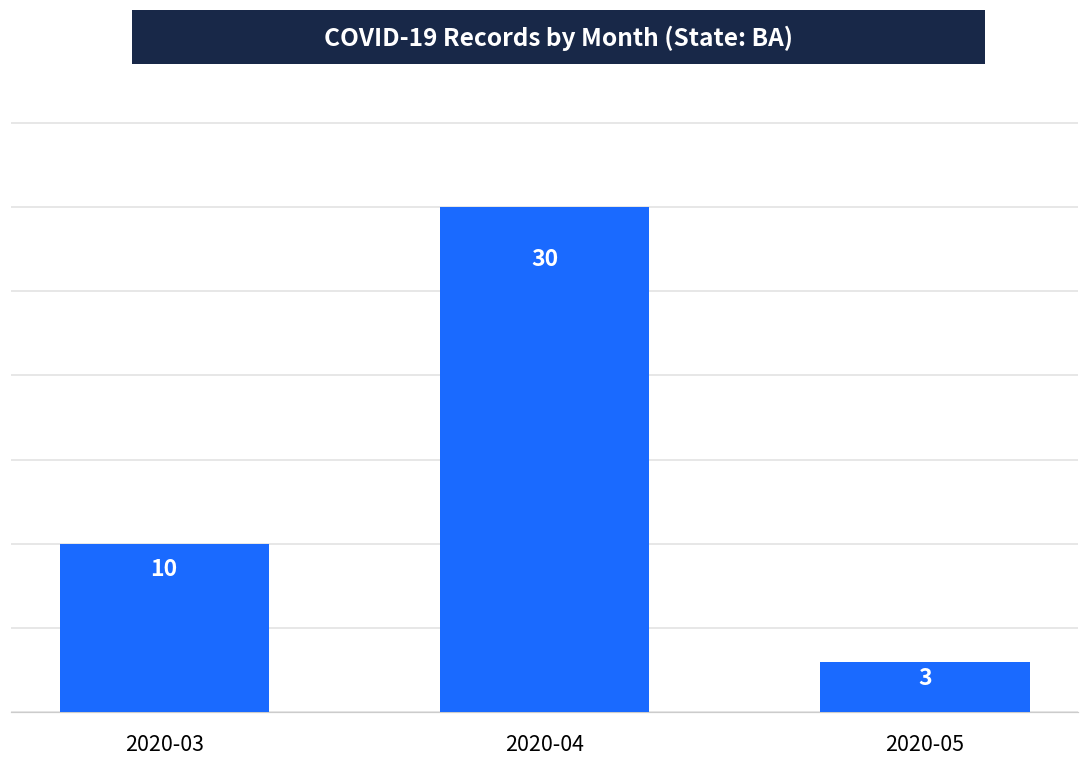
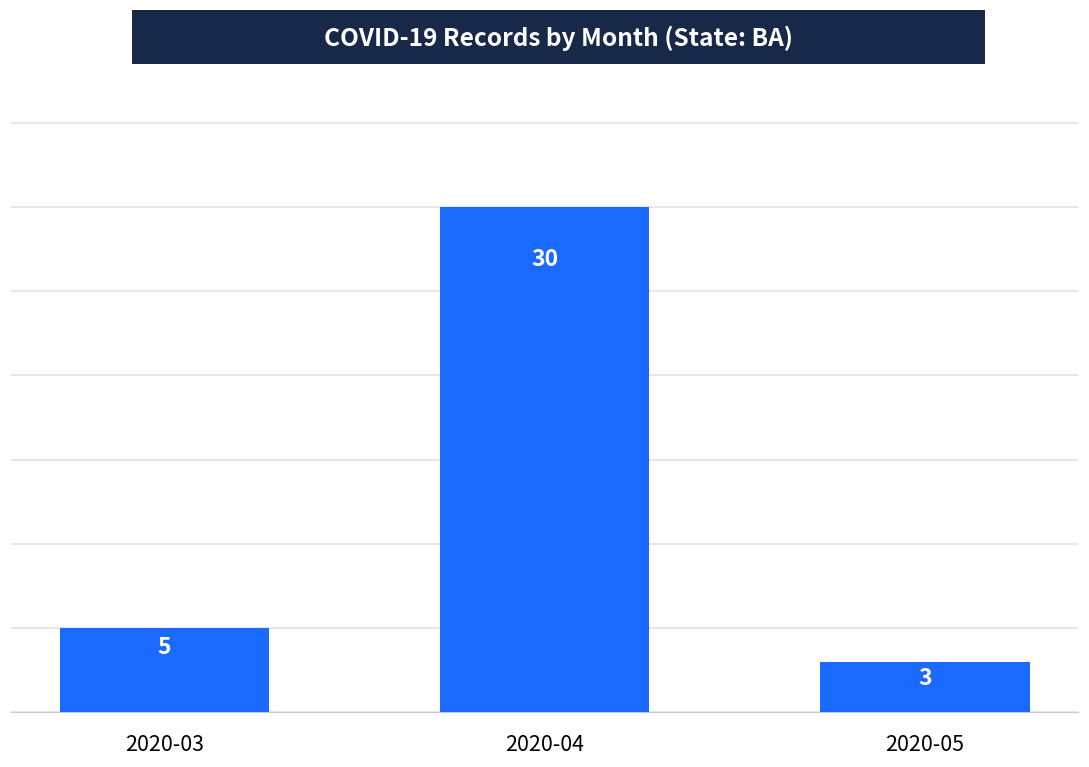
  {
-   "2020-03": 10,
+   "2020-03": 5,
    "2020-04": 30,
    "2020-05": 3
  }
